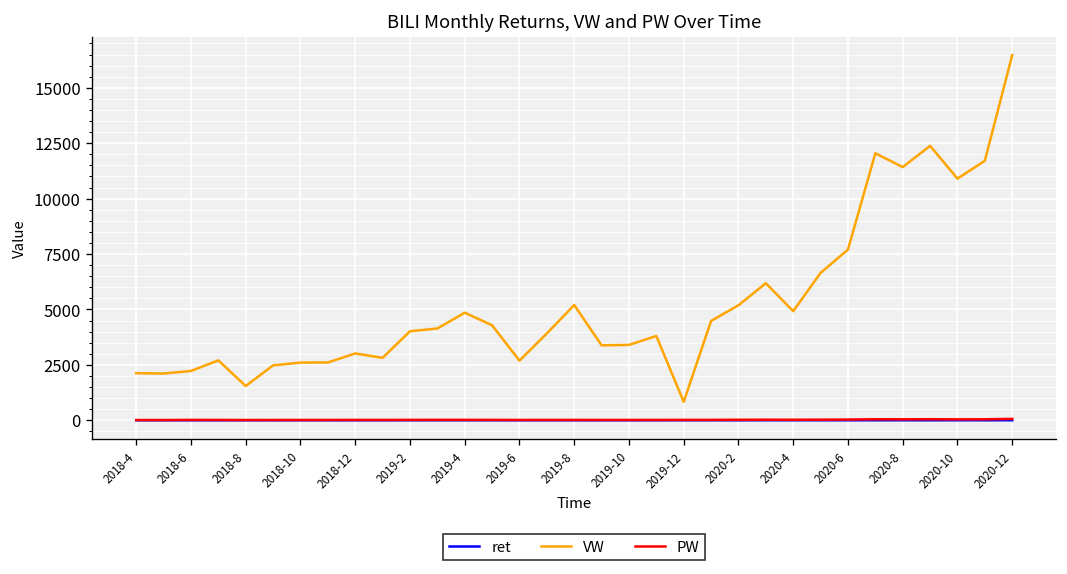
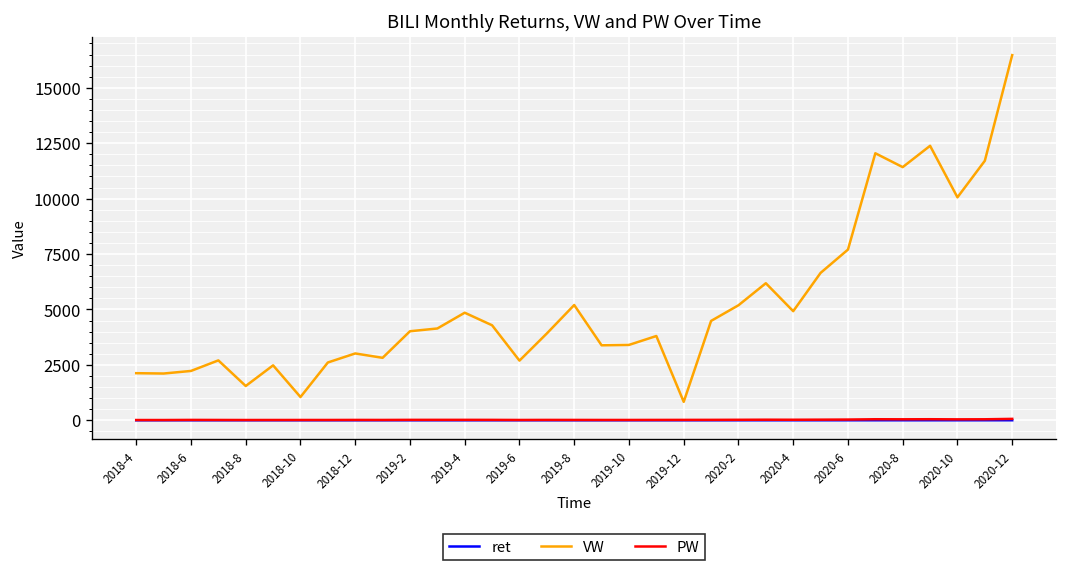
  {
    "VW": {
      "2018-4": 2100,
      "2018-6": 2200,
      "2018-8": 1500,
-     "2018-10": 2600,
+     "2018-10": 1000,
      "2018-12": 3000,
      "2019-2": 4000,
      "2019-4": 4900,
      "2019-6": 2700,
      "2019-8": 5200,
      "2019-10": 3400,
      "2019-12": 800,
      "2020-2": 5200,
      "2020-4": 4900,
      "2020-6": 7700,
      "2020-8": 11400,
-     "2020-10": 10900,
+     "2020-10": 10100,
      "2020-12": 16500
    }
  }
